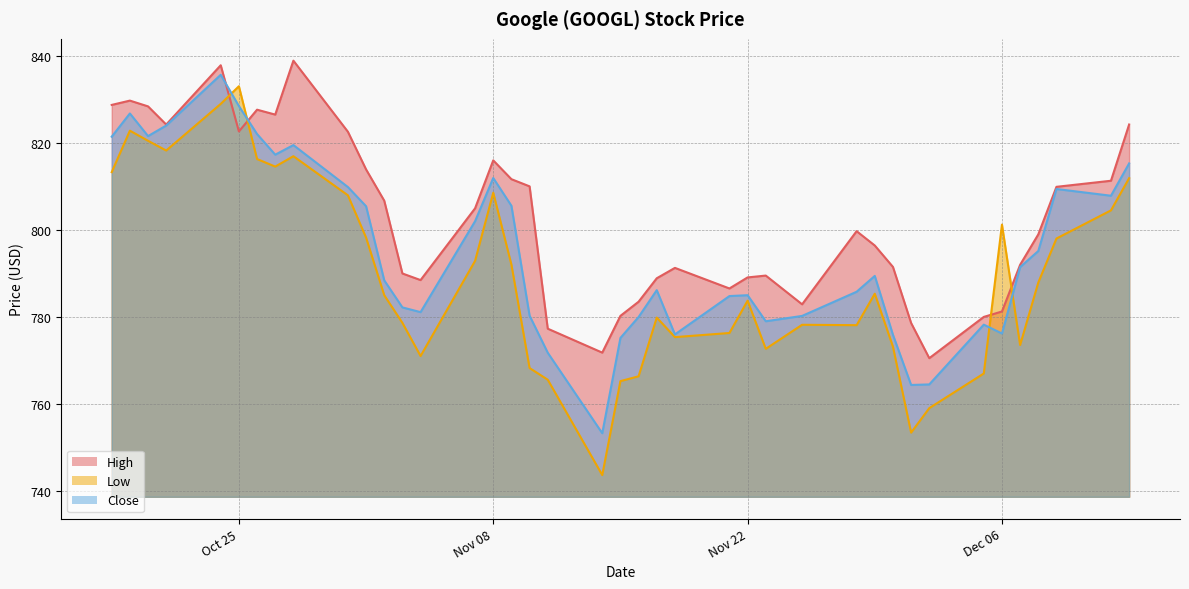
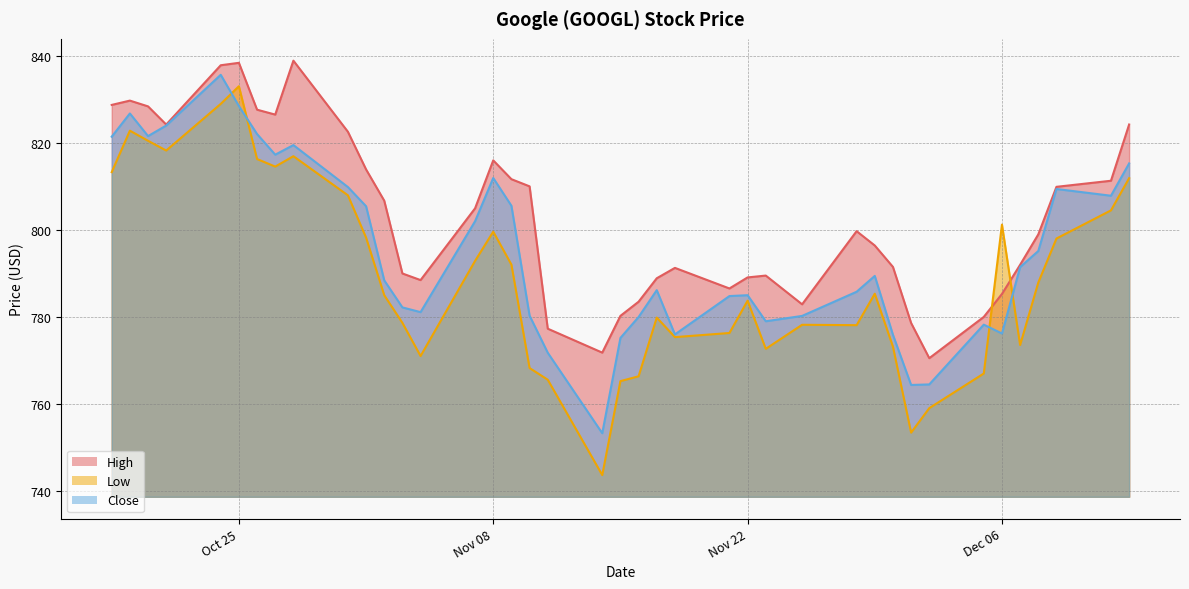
  {
    "High": {
-     "Oct 25": 823,
+     "Oct 25": 839,
      "Nov 08": 816,
      "Nov 22": 789,
-     "Dec 06": 781
+     "Dec 06": 785
    },
    "Low": {
      "Oct 25": 833,
-     "Nov 08": 809,
+     "Nov 08": 800,
      "Nov 22": 784,
      "Dec 06": 801
    },
    "Close": {
      "Oct 25": 829,
      "Nov 08": 812,
      "Nov 22": 785,
      "Dec 06": 776
    }
  }
